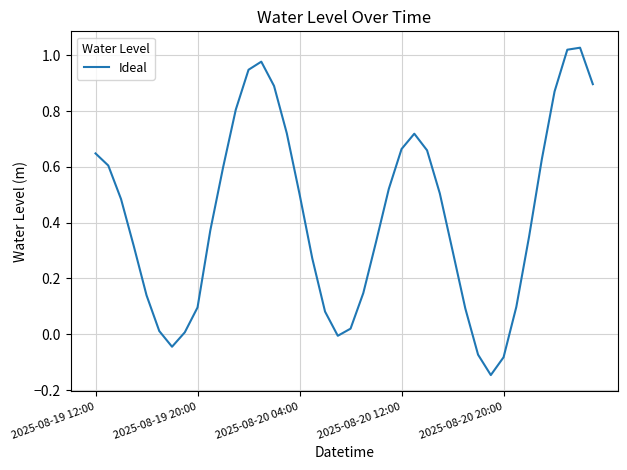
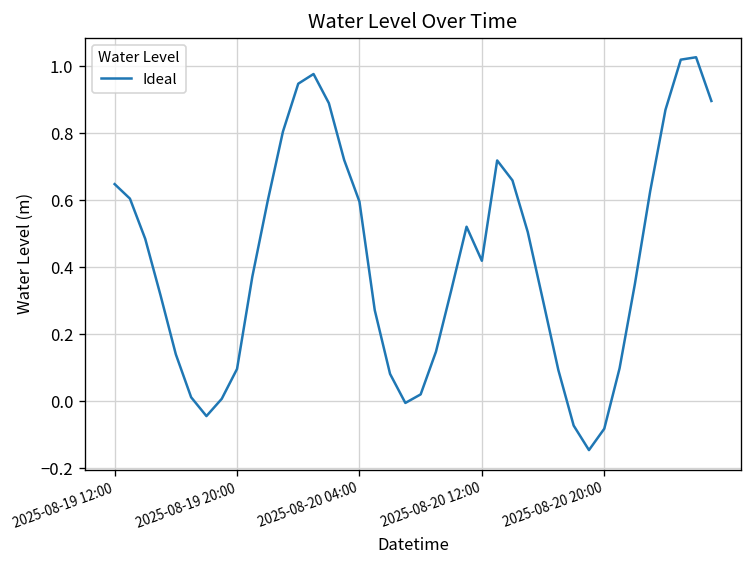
  {
    "2025-08-19 12:00": 0.65,
    "2025-08-19 20:00": 0.10,
-   "2025-08-20 04:00": 0.50,
-   "2025-08-20 12:00": 0.66,
+   "2025-08-20 04:00": 0.60,
+   "2025-08-20 12:00": 0.42,
    "2025-08-20 20:00": -0.08
  }
